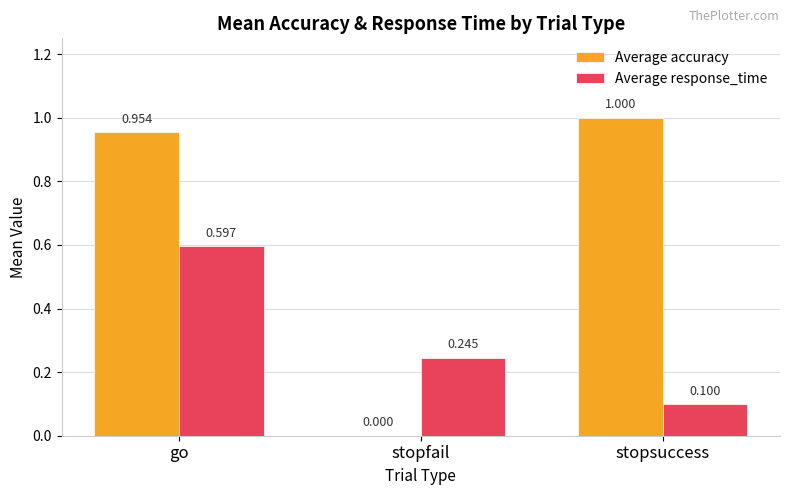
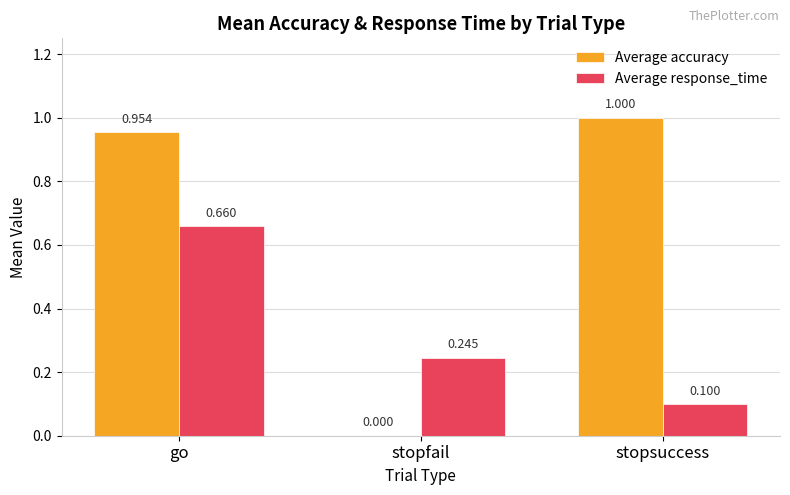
  {
    "Average accuracy": {
      "go": 0.954,
      "stopfail": 0.000,
      "stopsuccess": 1.000
    },
    "Average response_time": {
-     "go": 0.597,
+     "go": 0.660,
      "stopfail": 0.245,
      "stopsuccess": 0.100
    }
  }
